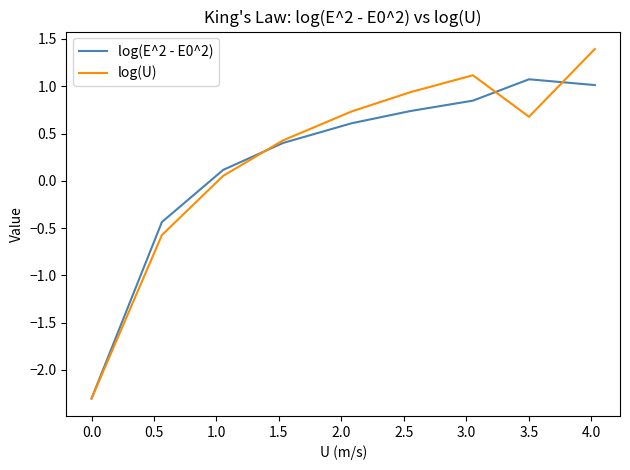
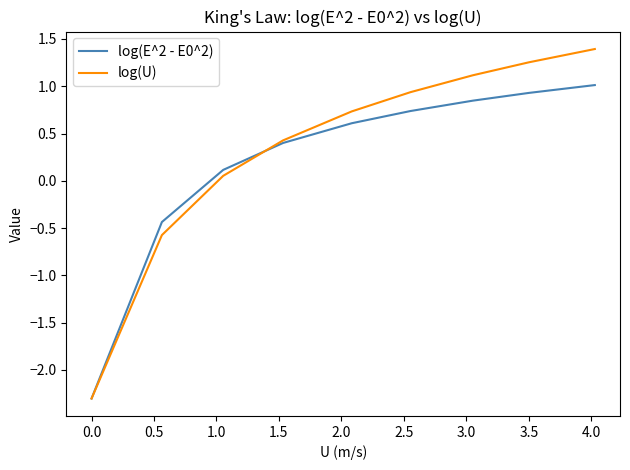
  {
    "log(E^2 - E0^2)": {
-     "3.5": 1.1
+     "3.5": 0.9
    },
    "log(U)": {
-     "3.5": 0.7
+     "3.5": 1.3
    }
  }
